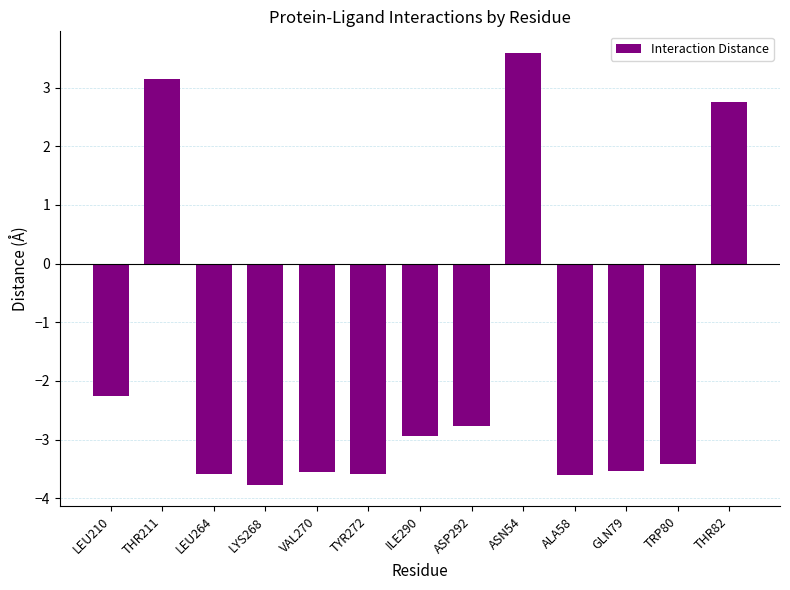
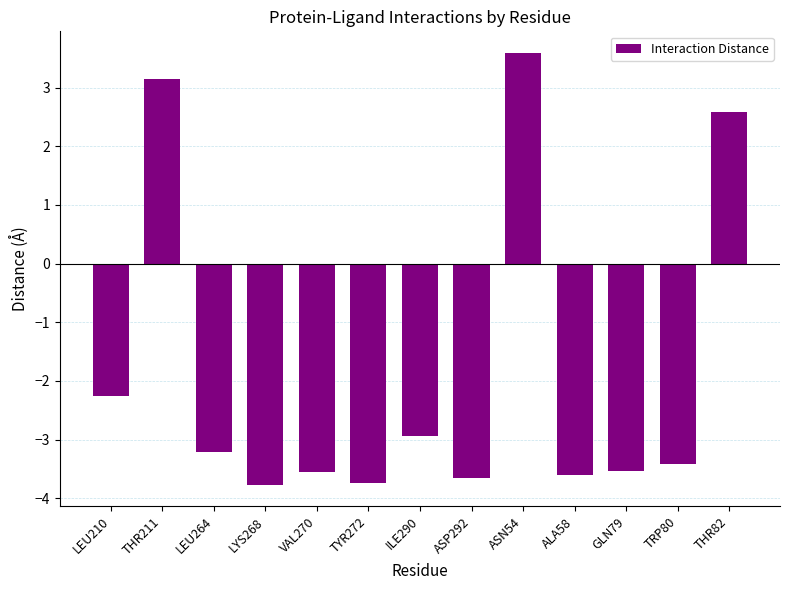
  {
    "LEU210": -2.3,
    "THR211": 3.1,
-   "LEU264": -3.6,
+   "LEU264": -3.2,
    "LYS268": -3.8,
    "VAL270": -3.6,
-   "TYR272": -3.6,
+   "TYR272": -3.7,
    "ILE290": -2.9,
-   "ASP292": -2.8,
+   "ASP292": -3.7,
    "ASN54": 3.6,
    "ALA58": -3.6,
    "GLN79": -3.5,
    "TRP80": -3.4,
-   "THR82": 2.8
+   "THR82": 2.6
  }
